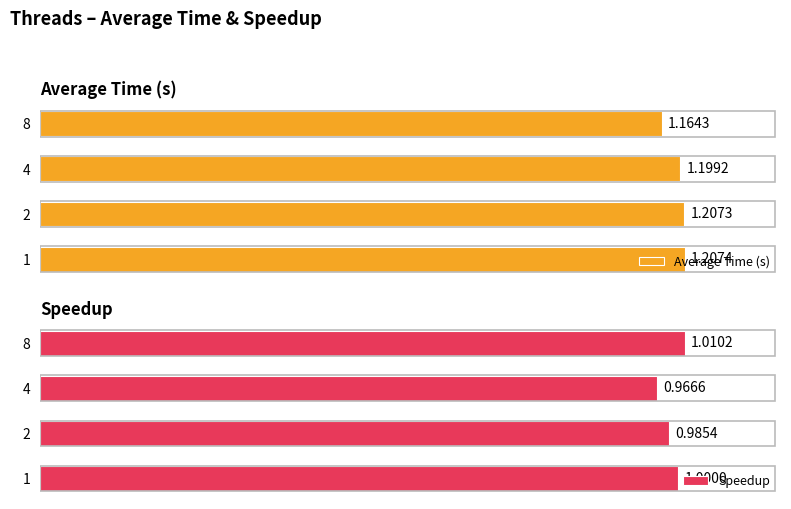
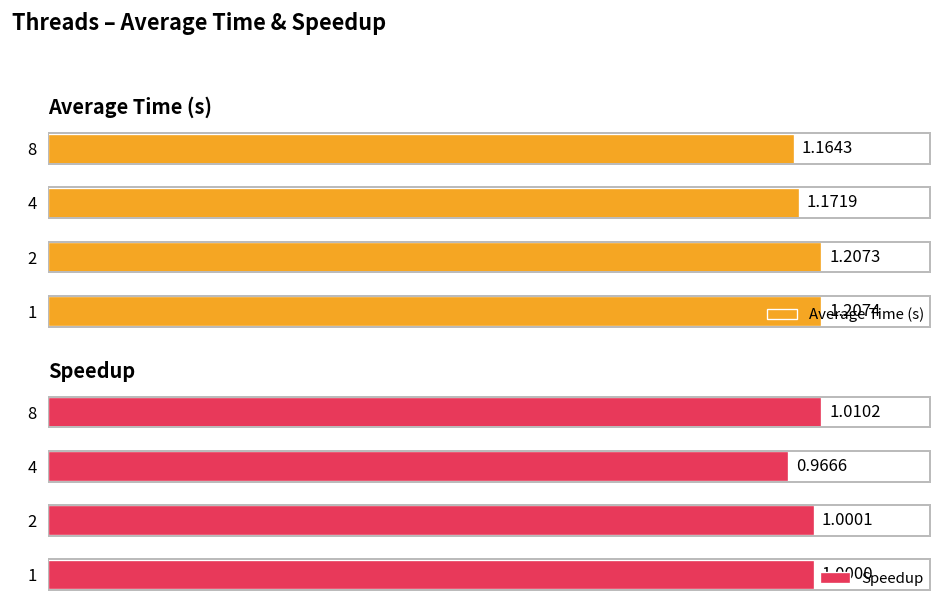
  {
    "Average Time (s)": {
      "8": 1.1643,
-     "4": 1.1992,
+     "4": 1.1719,
      "2": 1.2073,
      "1": 1.2074
    },
    "Speedup": {
      "8": 1.0102,
      "4": 0.9666,
-     "2": 0.9854,
+     "2": 1.0001,
      "1": 1.0000
    }
  }
